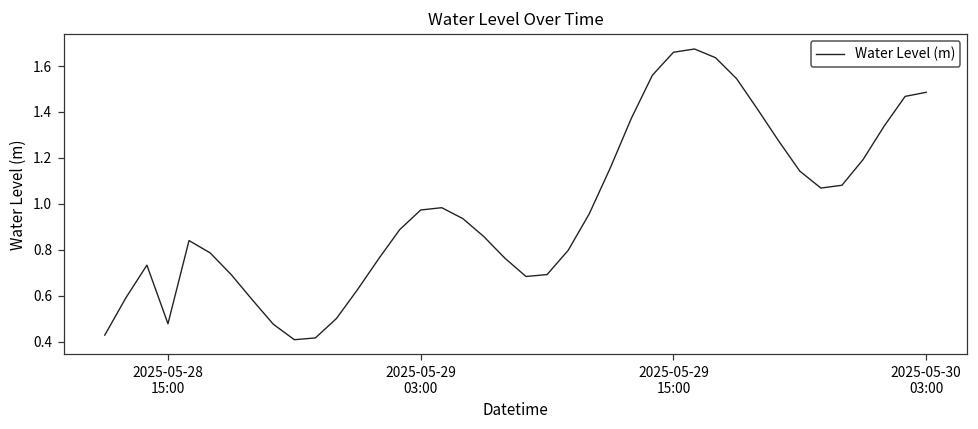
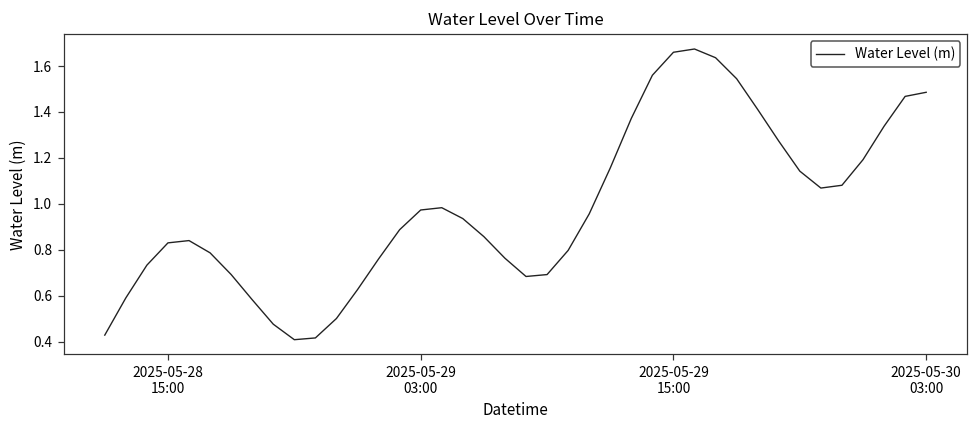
  {
-   "2025-05-28 15:00": 0.48,
+   "2025-05-28 15:00": 0.83,
    "2025-05-29 03:00": 0.97,
    "2025-05-29 15:00": 1.66,
    "2025-05-30 03:00": 1.49
  }
